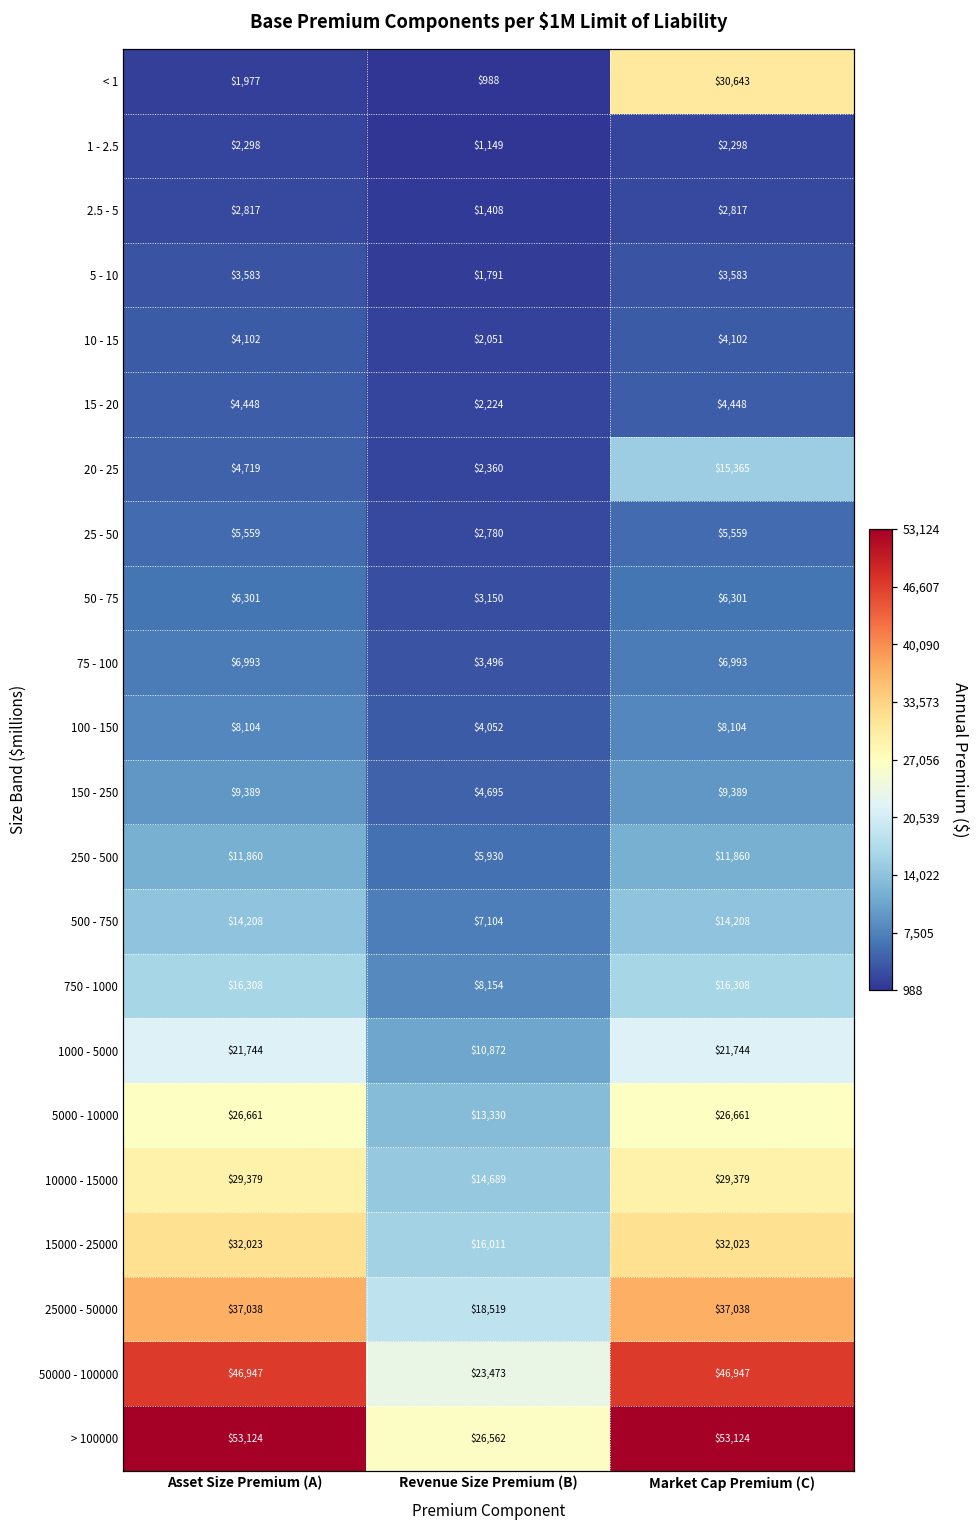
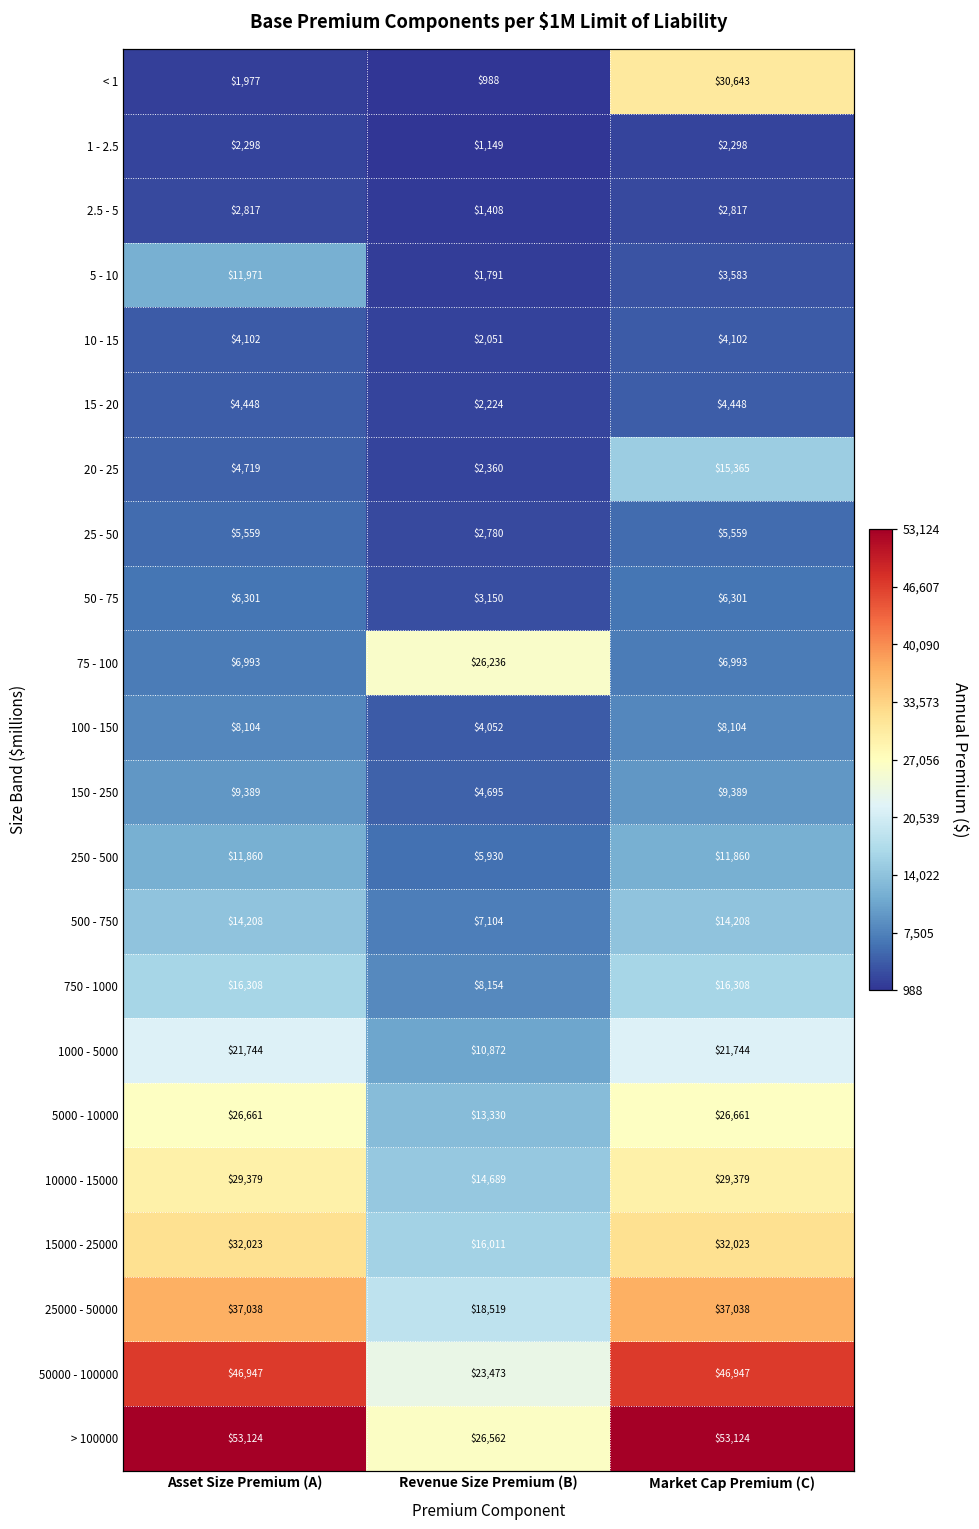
  {
    "< 1": {
      "Asset Size Premium (A)": "$1,977",
      "Revenue Size Premium (B)": "$988",
      "Market Cap Premium (C)": "$30,643"
    },
    "1 - 2.5": {
      "Asset Size Premium (A)": "$2,298",
      "Revenue Size Premium (B)": "$1,149",
      "Market Cap Premium (C)": "$2,298"
    },
    "2.5 - 5": {
      "Asset Size Premium (A)": "$2,817",
      "Revenue Size Premium (B)": "$1,408",
      "Market Cap Premium (C)": "$2,817"
    },
    "5 - 10": {
-     "Asset Size Premium (A)": "$3,583",
+     "Asset Size Premium (A)": "$11,971",
      "Revenue Size Premium (B)": "$1,791",
      "Market Cap Premium (C)": "$3,583"
    },
    "10 - 15": {
      "Asset Size Premium (A)": "$4,102",
      "Revenue Size Premium (B)": "$2,051",
      "Market Cap Premium (C)": "$4,102"
    },
    "15 - 20": {
      "Asset Size Premium (A)": "$4,448",
      "Revenue Size Premium (B)": "$2,224",
      "Market Cap Premium (C)": "$4,448"
    },
    "20 - 25": {
      "Asset Size Premium (A)": "$4,719",
      "Revenue Size Premium (B)": "$2,360",
      "Market Cap Premium (C)": "$15,365"
    },
    "25 - 50": {
      "Asset Size Premium (A)": "$5,559",
      "Revenue Size Premium (B)": "$2,780",
      "Market Cap Premium (C)": "$5,559"
    },
    "50 - 75": {
      "Asset Size Premium (A)": "$6,301",
      "Revenue Size Premium (B)": "$3,150",
      "Market Cap Premium (C)": "$6,301"
    },
    "75 - 100": {
      "Asset Size Premium (A)": "$6,993",
-     "Revenue Size Premium (B)": "$3,496",
+     "Revenue Size Premium (B)": "$26,236",
      "Market Cap Premium (C)": "$6,993"
    },
    "100 - 150": {
      "Asset Size Premium (A)": "$8,104",
      "Revenue Size Premium (B)": "$4,052",
      "Market Cap Premium (C)": "$8,104"
    },
    "150 - 250": {
      "Asset Size Premium (A)": "$9,389",
      "Revenue Size Premium (B)": "$4,695",
      "Market Cap Premium (C)": "$9,389"
    },
    "250 - 500": {
      "Asset Size Premium (A)": "$11,860",
      "Revenue Size Premium (B)": "$5,930",
      "Market Cap Premium (C)": "$11,860"
    },
    "500 - 750": {
      "Asset Size Premium (A)": "$14,208",
      "Revenue Size Premium (B)": "$7,104",
      "Market Cap Premium (C)": "$14,208"
    },
    "750 - 1000": {
      "Asset Size Premium (A)": "$16,308",
      "Revenue Size Premium (B)": "$8,154",
      "Market Cap Premium (C)": "$16,308"
    },
    "1000 - 5000": {
      "Asset Size Premium (A)": "$21,744",
      "Revenue Size Premium (B)": "$10,872",
      "Market Cap Premium (C)": "$21,744"
    },
    "5000 - 10000": {
      "Asset Size Premium (A)": "$26,661",
      "Revenue Size Premium (B)": "$13,330",
      "Market Cap Premium (C)": "$26,661"
    },
    "10000 - 15000": {
      "Asset Size Premium (A)": "$29,379",
      "Revenue Size Premium (B)": "$14,689",
      "Market Cap Premium (C)": "$29,379"
    },
    "15000 - 25000": {
      "Asset Size Premium (A)": "$32,023",
      "Revenue Size Premium (B)": "$16,011",
      "Market Cap Premium (C)": "$32,023"
    },
    "25000 - 50000": {
      "Asset Size Premium (A)": "$37,038",
      "Revenue Size Premium (B)": "$18,519",
      "Market Cap Premium (C)": "$37,038"
    },
    "50000 - 100000": {
      "Asset Size Premium (A)": "$46,947",
      "Revenue Size Premium (B)": "$23,473",
      "Market Cap Premium (C)": "$46,947"
    },
    "> 100000": {
      "Asset Size Premium (A)": "$53,124",
      "Revenue Size Premium (B)": "$26,562",
      "Market Cap Premium (C)": "$53,124"
    }
  }
